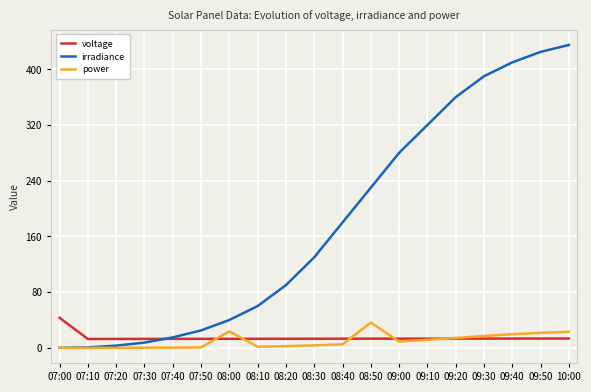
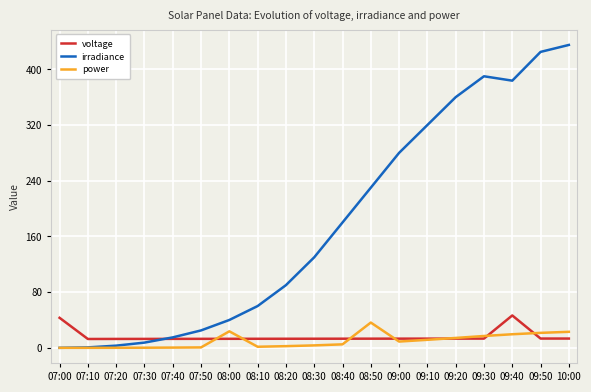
  {
    "voltage": {
      "07:00": 40,
      "07:10": 10,
      "07:20": 10,
      "07:30": 10,
      "07:50": 10,
      "08:00": 10,
      "08:10": 10,
      "08:20": 10,
      "08:30": 10,
      "08:40": 10,
      "08:50": 10,
      "09:00": 10,
      "09:30": 10,
-     "09:40": 10,
+     "09:40": 50,
      "09:50": 10,
      "10:00": 10
    },
    "irradiance": {
      "07:30": 10,
      "07:50": 30,
      "08:00": 40,
      "08:10": 60,
      "08:20": 90,
      "08:30": 130,
      "08:40": 180,
      "08:50": 230,
      "09:00": 280,
      "09:10": 320,
      "09:20": 360,
      "09:30": 390,
-     "09:40": 410,
+     "09:40": 380,
      "09:50": 430,
      "10:00": 440
    },
    "power": {
      "07:30": 0,
      "07:40": 0,
      "07:50": 0,
      "08:00": 20,
      "08:10": 0,
      "08:20": 0,
      "08:30": 0,
      "08:40": 10,
      "08:50": 40,
      "09:00": 10,
      "09:30": 20,
      "09:40": 20,
      "09:50": 20,
      "10:00": 20
    }
  }
